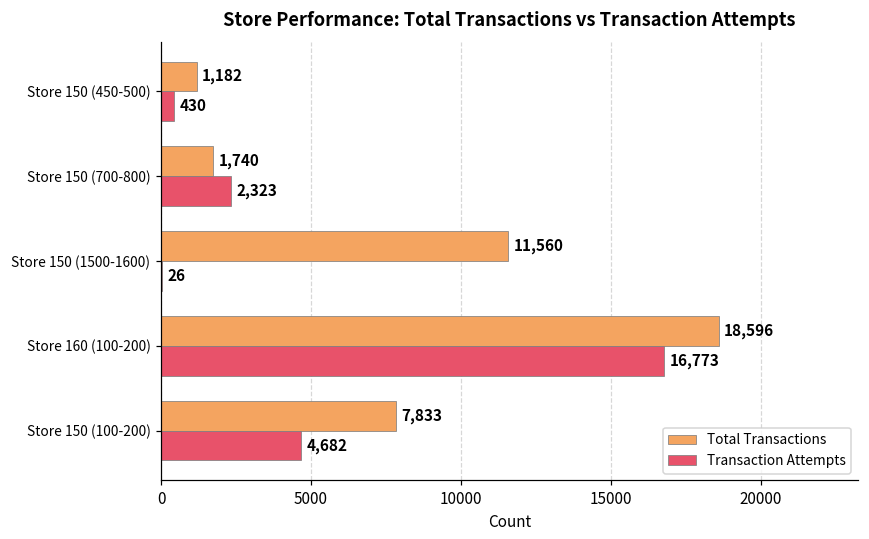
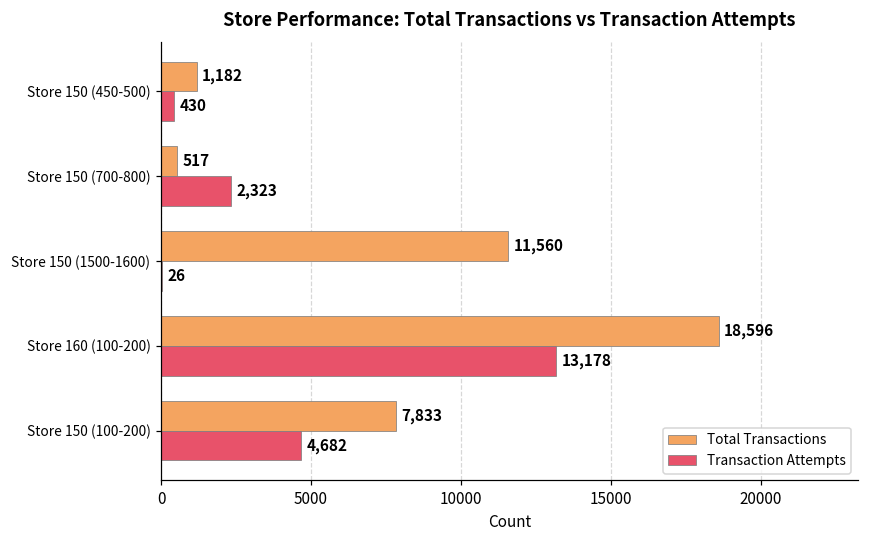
  {
    "Total Transactions": {
      "Store 150 (450-500)": "1,182",
-     "Store 150 (700-800)": "1,740",
+     "Store 150 (700-800)": "517",
      "Store 150 (1500-1600)": "11,560",
      "Store 160 (100-200)": "18,596",
      "Store 150 (100-200)": "7,833"
    },
    "Transaction Attempts": {
      "Store 150 (450-500)": "430",
      "Store 150 (700-800)": "2,323",
      "Store 150 (1500-1600)": "26",
-     "Store 160 (100-200)": "16,773",
+     "Store 160 (100-200)": "13,178",
      "Store 150 (100-200)": "4,682"
    }
  }
